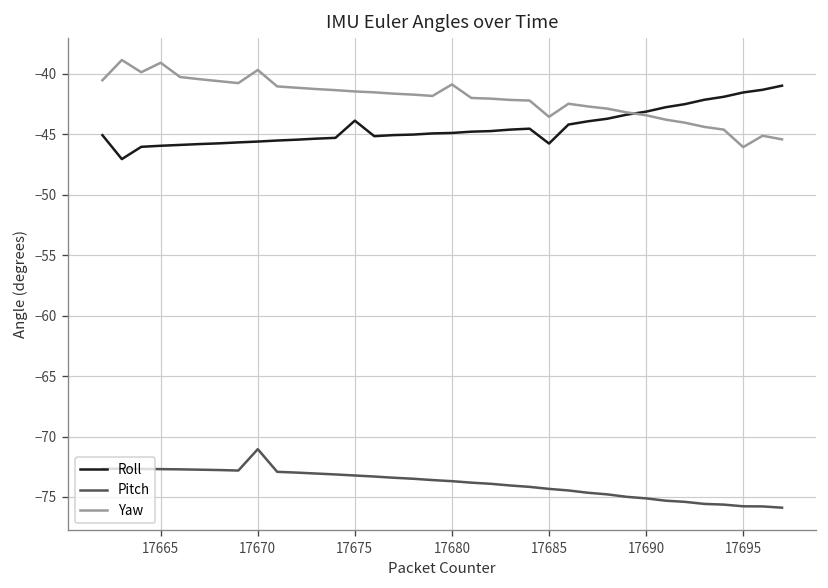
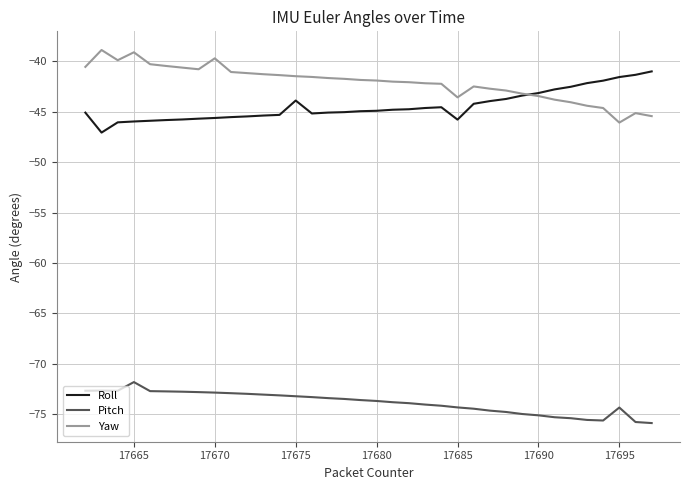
  {
    "Roll": {
      "17665": -46.0,
      "17670": -45.6,
      "17675": -43.9,
      "17680": -44.9,
      "17685": -45.8,
      "17690": -43.1,
      "17695": -41.6
    },
    "Pitch": {
-     "17665": -72.7,
-     "17670": -71.0,
+     "17665": -71.8,
+     "17670": -72.9,
      "17675": -73.2,
      "17680": -73.7,
      "17685": -74.3,
      "17690": -75.1,
-     "17695": -75.8
+     "17695": -74.3
    },
    "Yaw": {
      "17665": -39.1,
      "17670": -39.7,
      "17675": -41.5,
-     "17680": -40.9,
+     "17680": -41.9,
      "17685": -43.6,
      "17690": -43.4,
      "17695": -46.1
    }
  }
